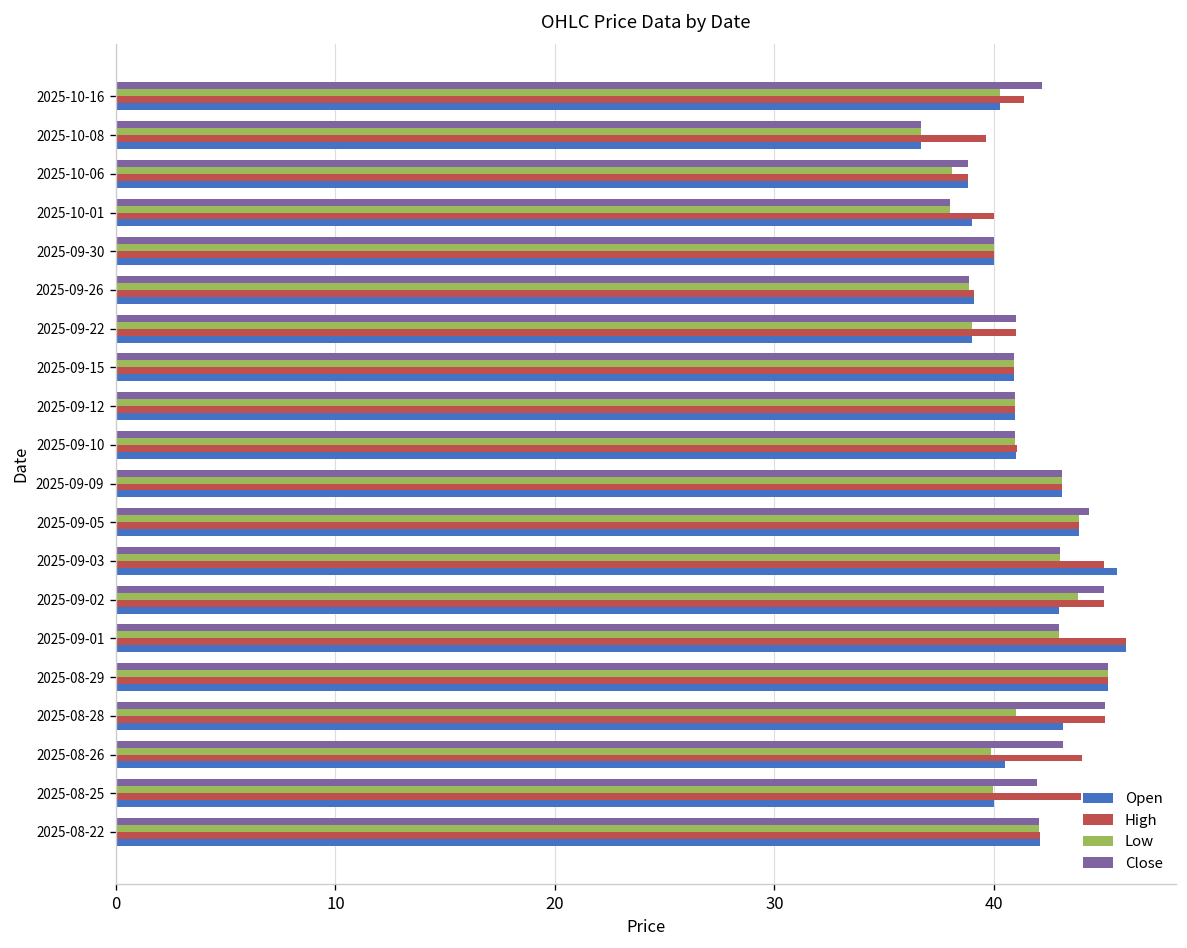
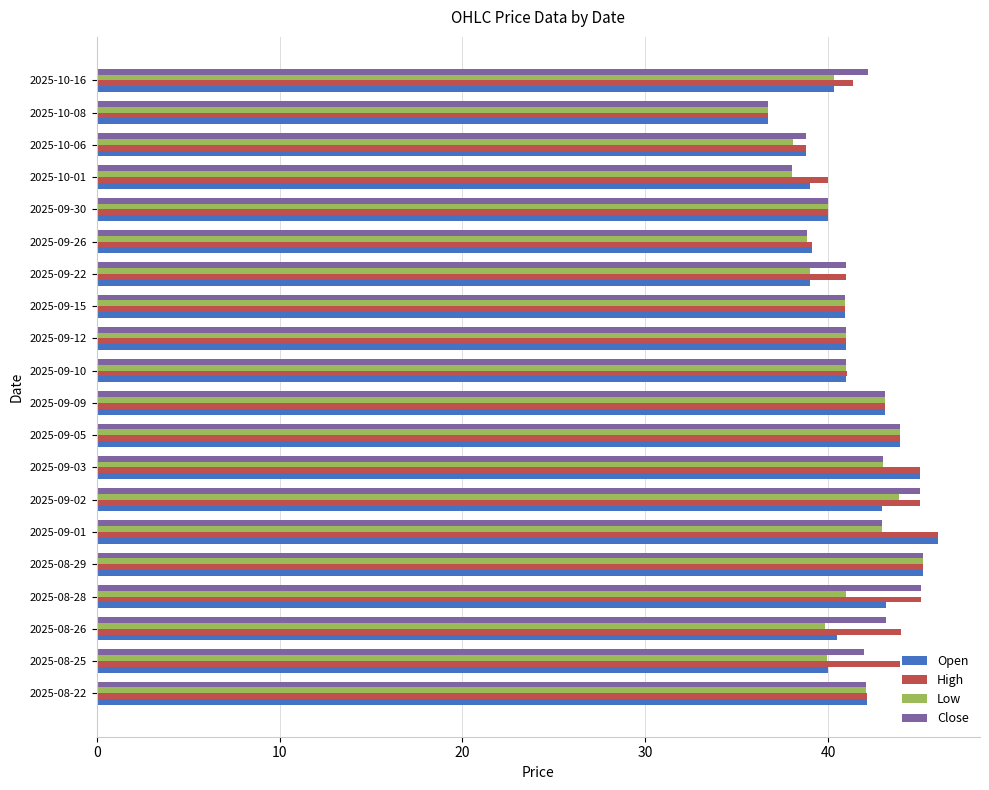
  {
    "Open": {
      "2025-10-16": 40.3,
      "2025-10-08": 36.7,
      "2025-10-06": 38.8,
      "2025-10-01": 39.0,
      "2025-09-30": 40.0,
      "2025-09-26": 39.1,
      "2025-09-22": 39.0,
      "2025-09-15": 40.9,
      "2025-09-12": 41.0,
      "2025-09-10": 41.0,
      "2025-09-09": 43.1,
      "2025-09-05": 43.9,
-     "2025-09-03": 45.6,
+     "2025-09-03": 45.0,
      "2025-09-02": 43.0,
      "2025-09-01": 46.0,
      "2025-08-29": 45.2,
      "2025-08-28": 43.2,
      "2025-08-26": 40.5,
      "2025-08-25": 40.0,
      "2025-08-22": 42.1
    },
    "High": {
      "2025-10-16": 41.4,
-     "2025-10-08": 39.6,
+     "2025-10-08": 36.7,
      "2025-10-06": 38.8,
      "2025-10-01": 40.0,
      "2025-09-30": 40.0,
      "2025-09-26": 39.1,
      "2025-09-22": 41.0,
      "2025-09-15": 40.9,
      "2025-09-12": 41.0,
      "2025-09-10": 41.0,
      "2025-09-09": 43.1,
      "2025-09-05": 43.9,
      "2025-09-03": 45.0,
      "2025-09-02": 45.0,
      "2025-09-01": 46.0,
      "2025-08-29": 45.2,
      "2025-08-28": 45.0,
      "2025-08-26": 44.0,
      "2025-08-25": 44.0,
      "2025-08-22": 42.1
    },
    "Low": {
      "2025-10-16": 40.3,
      "2025-10-08": 36.7,
      "2025-10-06": 38.1,
      "2025-10-01": 38.0,
      "2025-09-30": 40.0,
      "2025-09-26": 38.8,
      "2025-09-22": 39.0,
      "2025-09-15": 40.9,
      "2025-09-12": 41.0,
      "2025-09-10": 41.0,
      "2025-09-09": 43.1,
      "2025-09-05": 43.9,
      "2025-09-03": 43.0,
      "2025-09-02": 43.9,
      "2025-09-01": 43.0,
      "2025-08-29": 45.2,
      "2025-08-28": 41.0,
      "2025-08-26": 39.8,
      "2025-08-25": 40.0,
      "2025-08-22": 42.0
    },
    "Close": {
      "2025-10-16": 42.2,
      "2025-10-08": 36.7,
      "2025-10-06": 38.8,
      "2025-10-01": 38.0,
      "2025-09-30": 40.0,
      "2025-09-26": 38.8,
      "2025-09-22": 41.0,
      "2025-09-15": 40.9,
      "2025-09-12": 41.0,
      "2025-09-10": 41.0,
      "2025-09-09": 43.1,
-     "2025-09-05": 44.4,
+     "2025-09-05": 43.9,
      "2025-09-03": 43.0,
      "2025-09-02": 45.0,
      "2025-09-01": 43.0,
      "2025-08-29": 45.2,
      "2025-08-28": 45.0,
      "2025-08-26": 43.2,
      "2025-08-25": 42.0,
      "2025-08-22": 42.0
    }
  }
